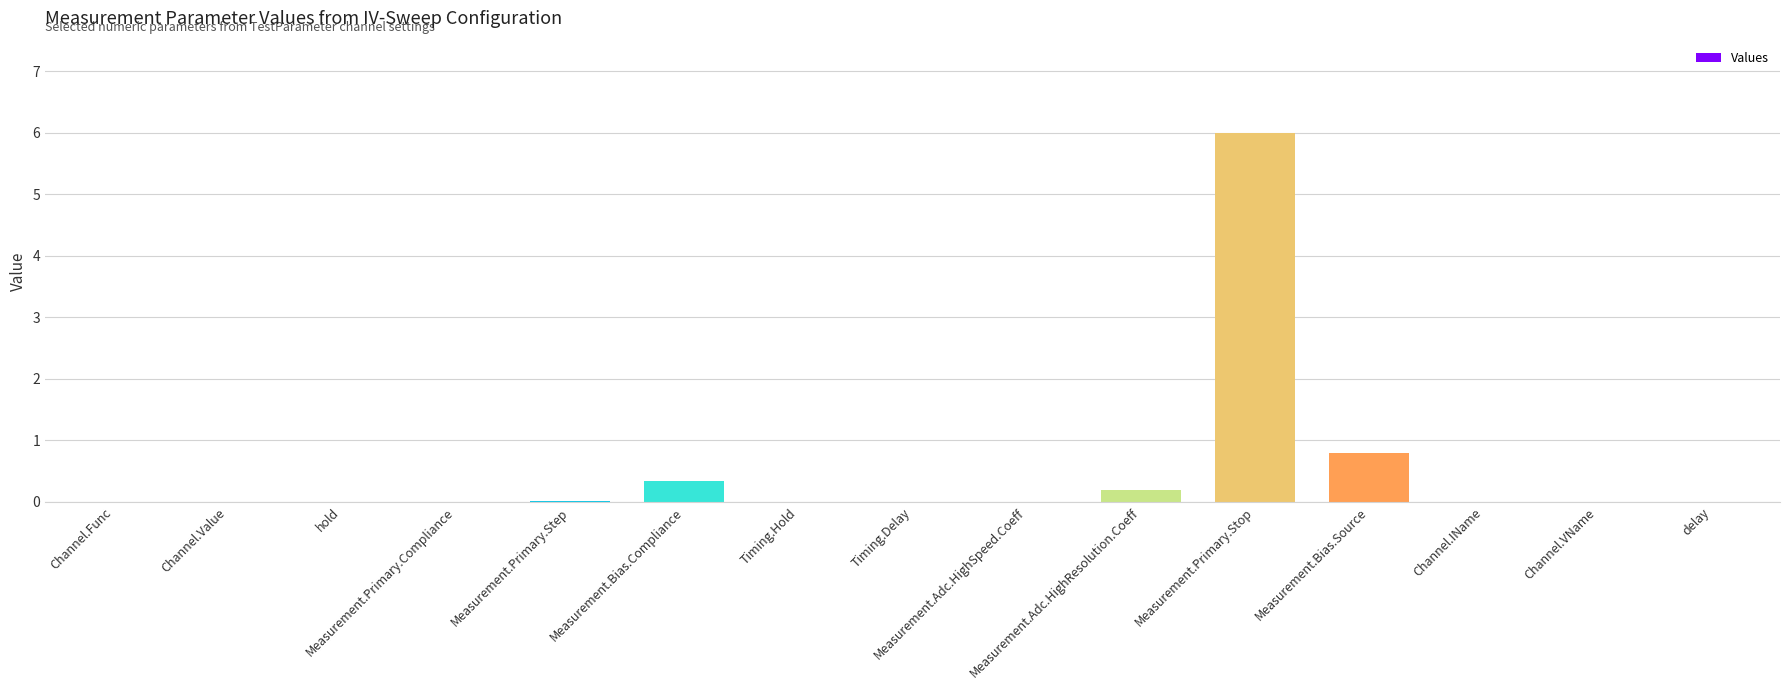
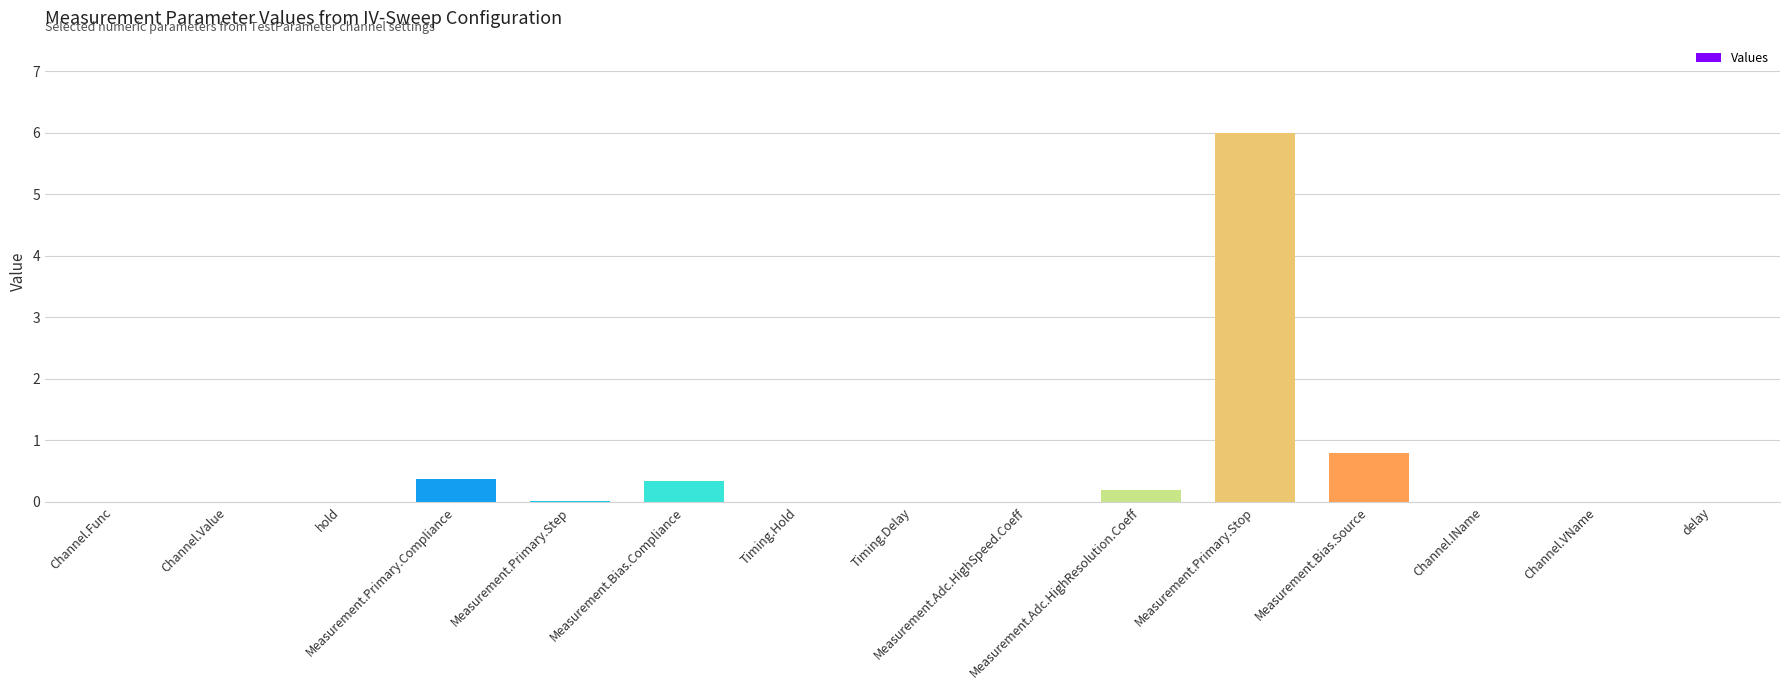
  {
    "Channel.Func": 0.0,
    "Channel.Value": 0.0,
    "hold": 0.0,
-   "Measurement.Primary.Compliance": 0.0,
+   "Measurement.Primary.Compliance": 0.4,
    "Measurement.Bias.Compliance": 0.3,
    "Timing.Hold": 0.0,
    "Timing.Delay": 0.0,
    "Measurement.Adc.HighSpeed.Coeff": 0.0,
    "Measurement.Adc.HighResolution.Coeff": 0.2,
    "Measurement.Primary.Stop": 6.0,
    "Measurement.Bias.Source": 0.8,
    "Channel.IName": 0.0,
    "Channel.VName": 0.0,
    "delay": 0.0
  }
